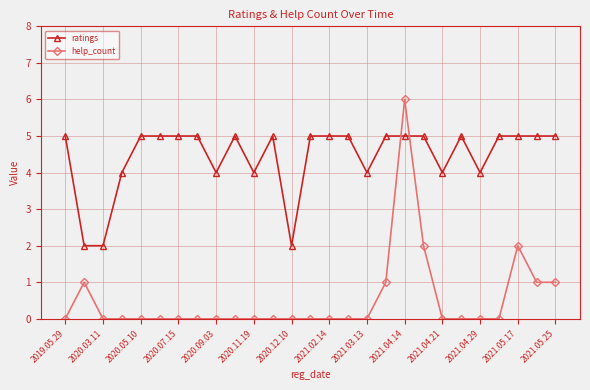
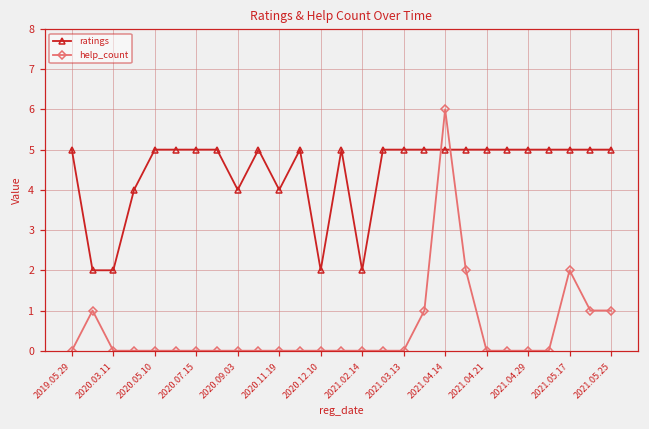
  {
    "ratings": {
      "2019.05.29": 5,
      "2020.03.11": 2,
      "2020.05.10": 5,
      "2020.09.03": 4,
      "2020.11.19": 4,
      "2020.12.10": 2,
-     "2021.02.14": 5,
-     "2021.03.13": 4,
-     "2021.04.21": 4,
-     "2021.04.29": 4,
+     "2021.02.14": 2,
+     "2021.03.13": 5,
+     "2021.04.21": 5,
+     "2021.04.29": 5,
      "2021.05.17": 5
    },
    "help_count": {
      "2019.05.29": 0,
      "2020.03.11": 0,
      "2020.05.10": 0,
      "2020.09.03": 0,
      "2020.11.19": 0,
      "2020.12.10": 0,
      "2021.02.14": 0,
      "2021.03.13": 0,
      "2021.04.21": 0,
      "2021.04.29": 0,
      "2021.05.17": 2
    }
  }
